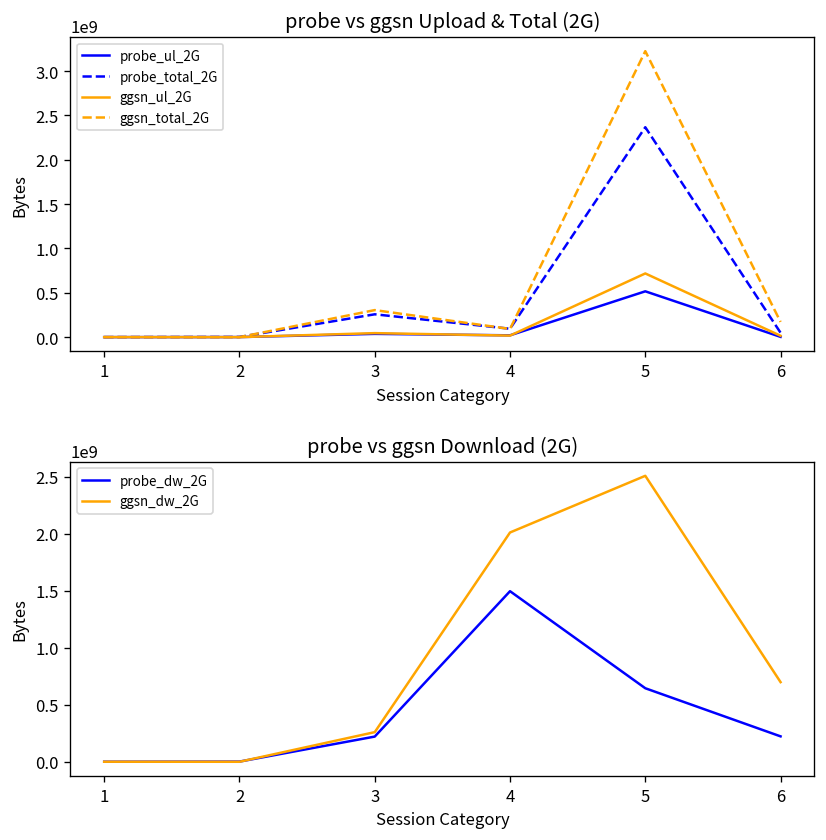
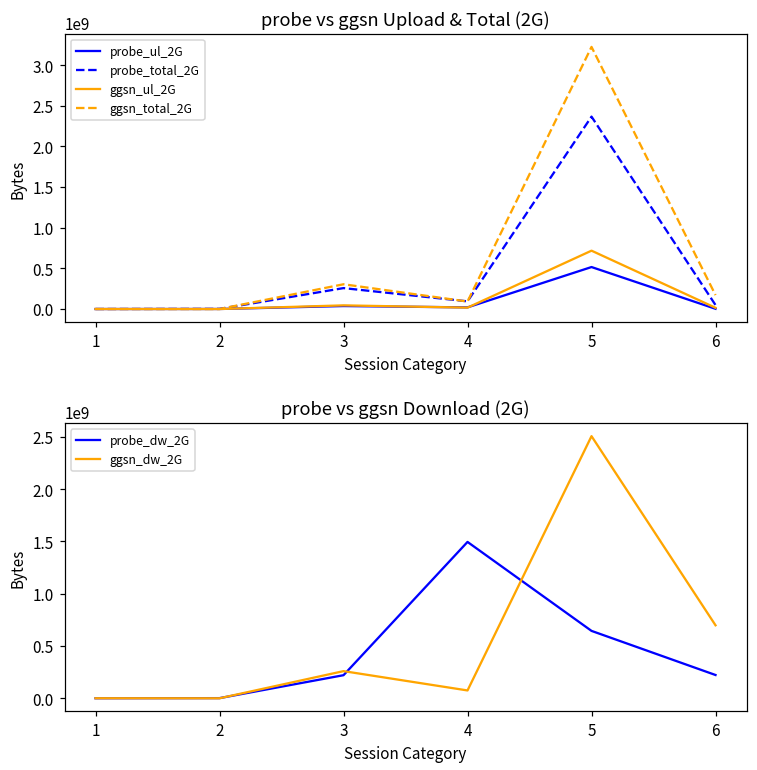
  {
    "probe vs ggsn Download (2G)": {
      "probe_dw_2G": {
        "3": 200000000,
        "4": 1500000000,
        "5": 600000000,
        "6": 200000000
      },
      "ggsn_dw_2G": {
        "3": 300000000,
-       "4": 2000000000,
+       "4": 100000000,
        "5": 2500000000,
        "6": 700000000
      }
    }
  }
